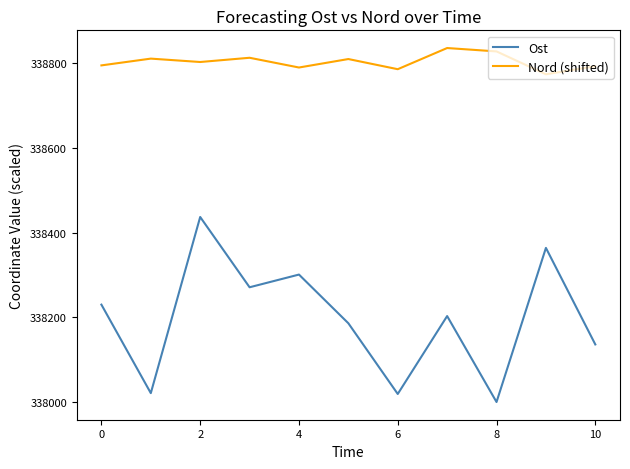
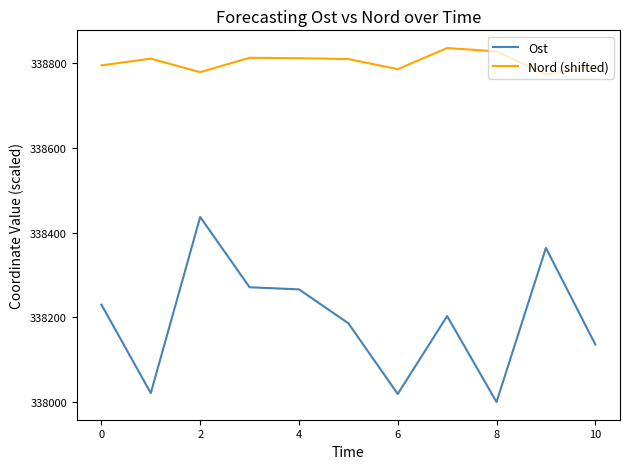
  {
    "Ost": {
      "0": 338230,
      "2": 338440,
-     "4": 338300,
+     "4": 338270,
      "6": 338020,
      "8": 338000,
      "10": 338140
    },
    "Nord (shifted)": {
      "0": 338800,
-     "2": 338800,
-     "4": 338790,
+     "2": 338780,
+     "4": 338810,
      "6": 338790
    }
  }
